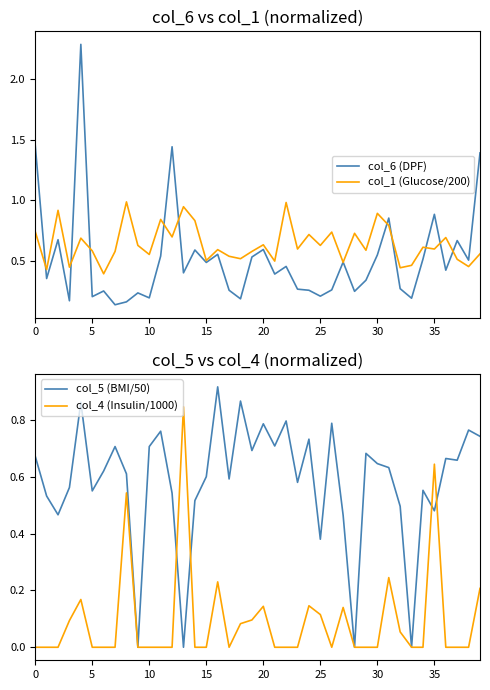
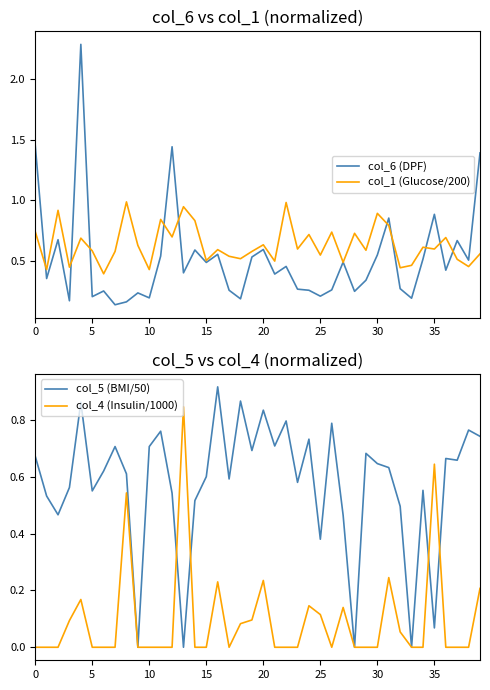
  {
    "col_6 vs col_1 (normalized)": {
      "col_6 (DPF)": {
        "0": 1.45,
        "5": 0.20,
        "10": 0.19,
        "20": 0.59,
        "25": 0.21,
        "30": 0.55,
        "35": 0.88
      },
      "col_1 (Glucose/200)": {
        "0": 0.74,
        "5": 0.58,
-       "10": 0.55,
+       "10": 0.43,
        "20": 0.63,
-       "25": 0.63,
+       "25": 0.55,
        "30": 0.89,
        "35": 0.60
      }
    },
    "col_5 vs col_4 (normalized)": {
      "col_5 (BMI/50)": {
        "0": 0.67,
        "5": 0.55,
        "10": 0.71,
        "15": 0.60,
-       "20": 0.79,
+       "20": 0.83,
        "25": 0.38,
        "30": 0.65,
-       "35": 0.48
+       "35": 0.07
      },
      "col_4 (Insulin/1000)": {
        "0": 0.00,
        "5": 0.00,
        "10": 0.00,
        "15": 0.00,
-       "20": 0.14,
+       "20": 0.24,
        "25": 0.12,
        "30": 0.00,
        "35": 0.64
      }
    }
  }
